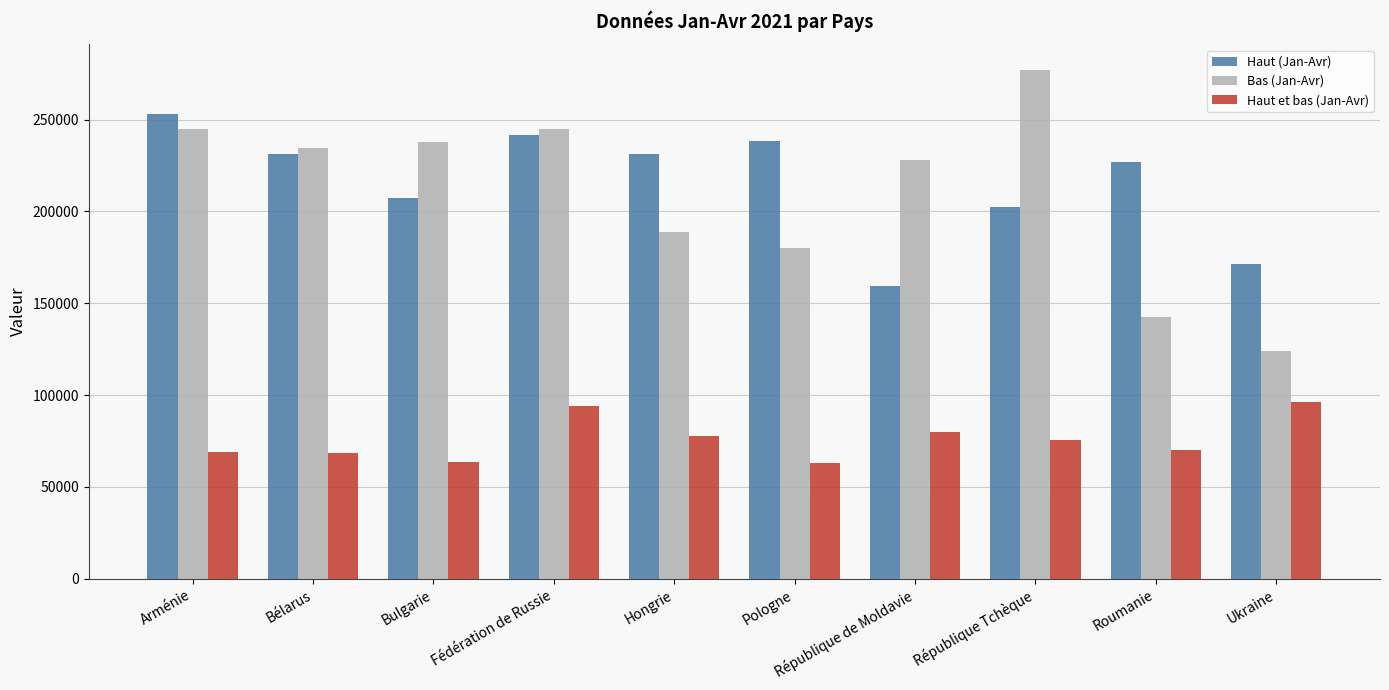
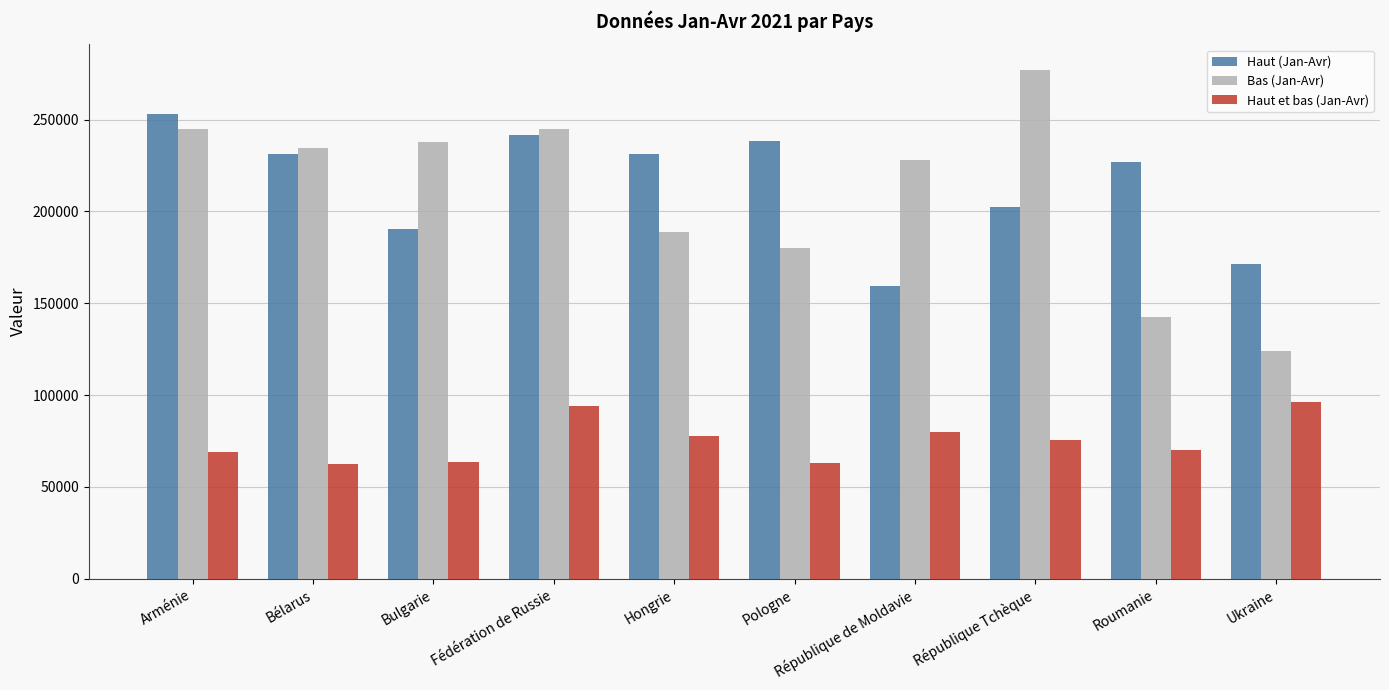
  {
    "Haut (Jan-Avr)": {
      "Arménie": 253000,
      "Bélarus": 231000,
-     "Bulgarie": 207000,
+     "Bulgarie": 191000,
      "Fédération de Russie": 242000,
      "Hongrie": 231000,
      "Pologne": 238000,
      "République de Moldavie": 159000,
      "République Tchèque": 202000,
      "Roumanie": 227000,
      "Ukraine": 171000
    },
    "Bas (Jan-Avr)": {
      "Arménie": 245000,
      "Bélarus": 234000,
      "Bulgarie": 238000,
      "Fédération de Russie": 245000,
      "Hongrie": 189000,
      "Pologne": 180000,
      "République de Moldavie": 228000,
      "République Tchèque": 277000,
      "Roumanie": 142000,
      "Ukraine": 124000
    },
    "Haut et bas (Jan-Avr)": {
      "Arménie": 69000,
-     "Bélarus": 69000,
+     "Bélarus": 63000,
      "Bulgarie": 63000,
      "Fédération de Russie": 94000,
      "Hongrie": 78000,
      "Pologne": 63000,
      "République de Moldavie": 80000,
      "République Tchèque": 75000,
      "Roumanie": 70000,
      "Ukraine": 96000
    }
  }
